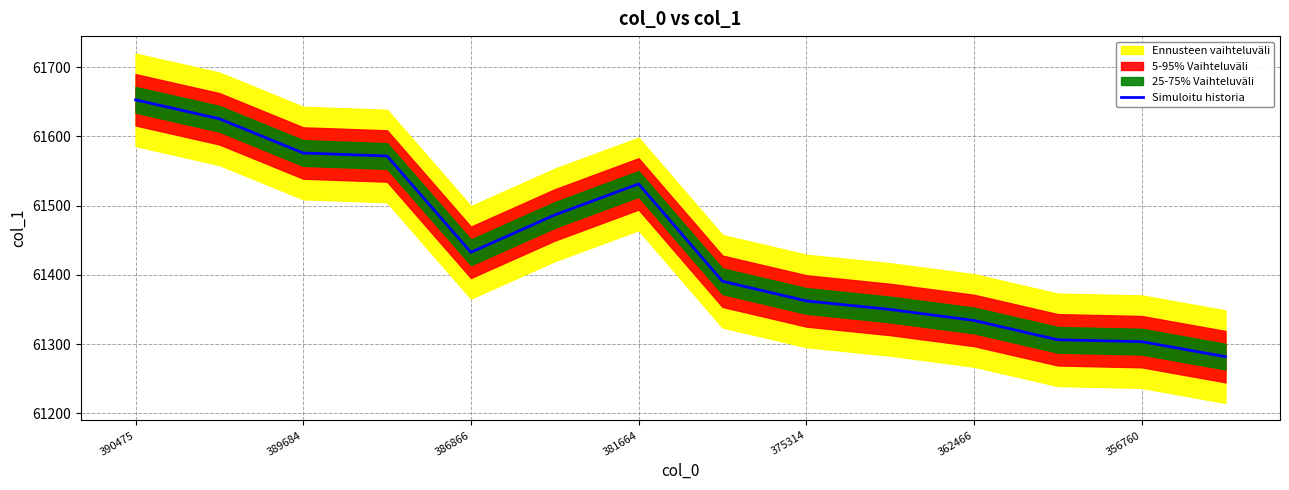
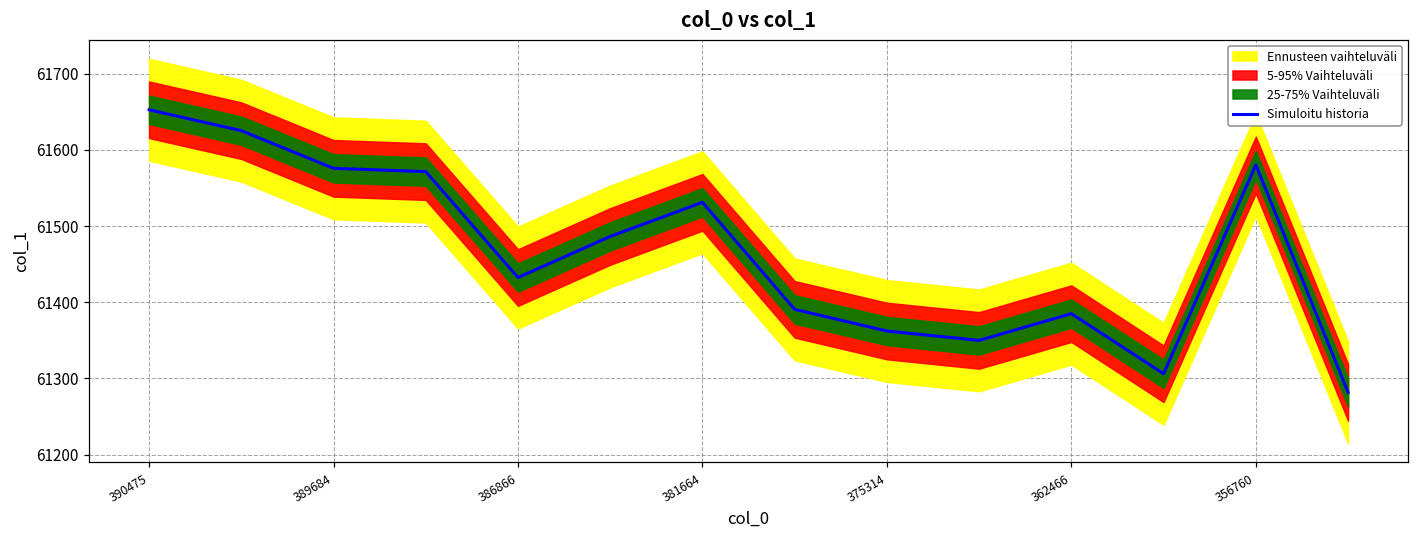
  {
    "Simuloitu historia": {
      "390475": 61650,
      "389684": 61580,
      "386866": 61430,
      "381664": 61530,
      "375314": 61360,
-     "362466": 61330,
-     "356760": 61300
+     "362466": 61390,
+     "356760": 61580
    }
  }
